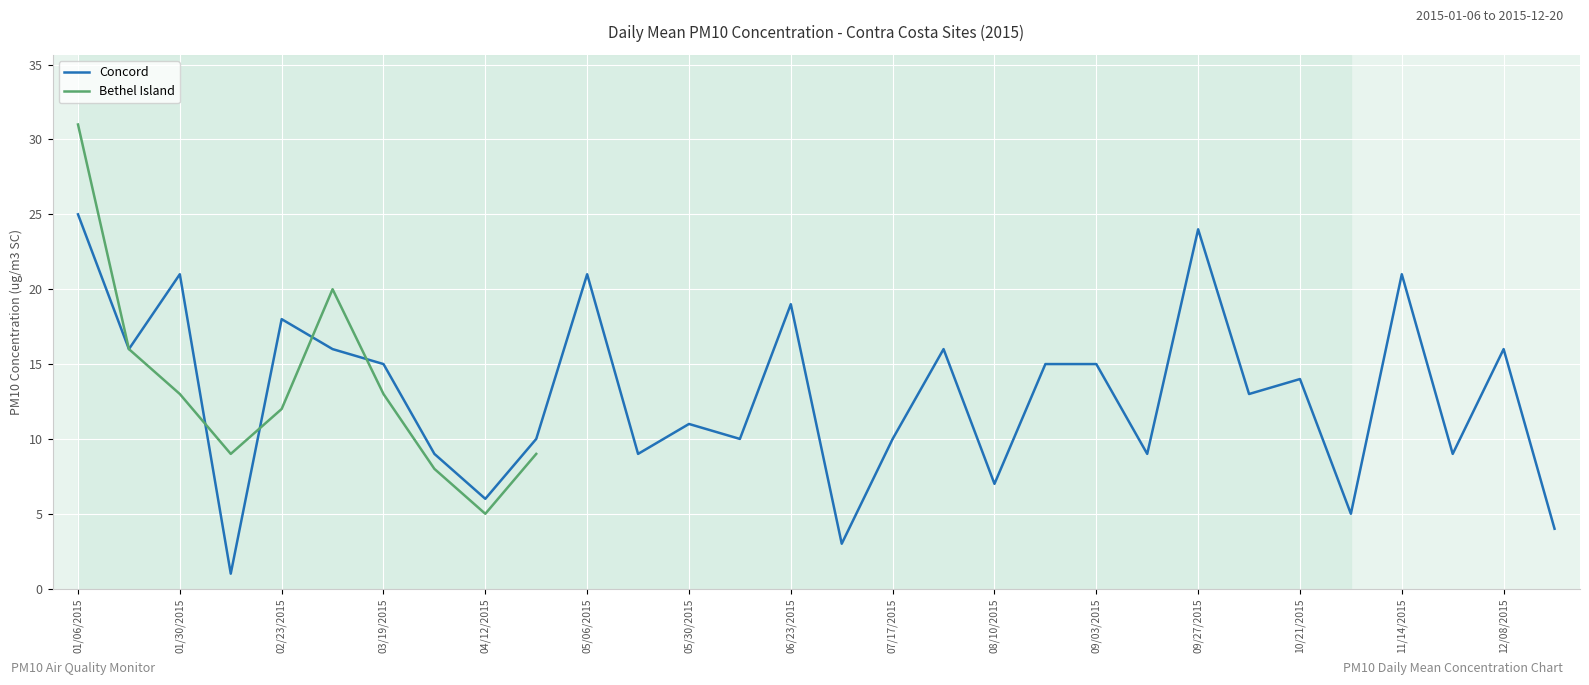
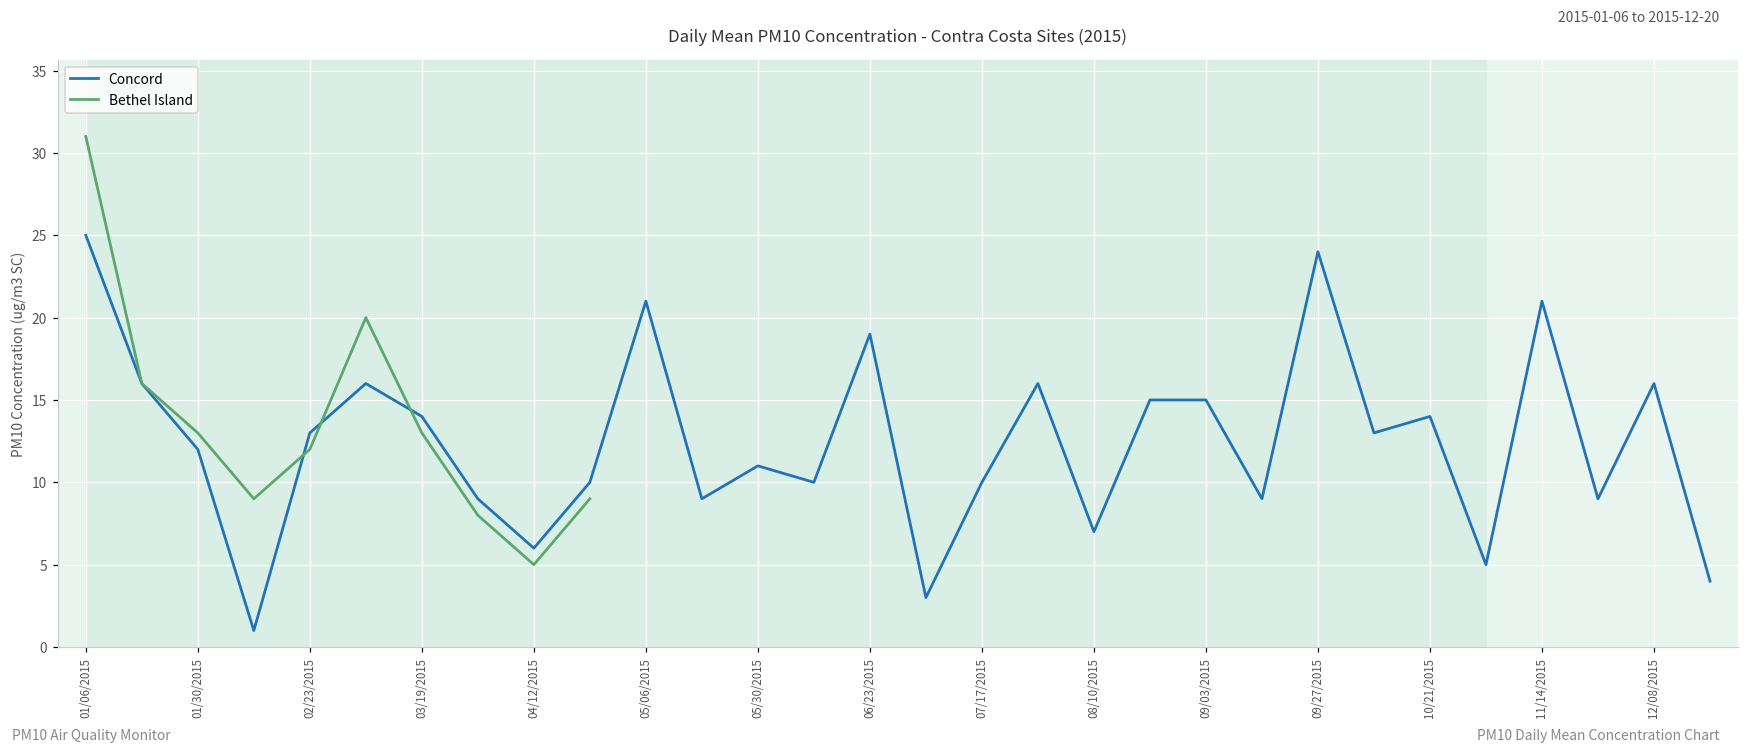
  {
    "Concord": {
      "01/06/2015": 25,
-     "01/30/2015": 21,
-     "02/23/2015": 18,
-     "03/19/2015": 15,
+     "01/30/2015": 12,
+     "02/23/2015": 13,
+     "03/19/2015": 14,
      "04/12/2015": 6,
      "05/06/2015": 21,
      "05/30/2015": 11,
      "06/23/2015": 19,
      "07/17/2015": 10,
      "08/10/2015": 7,
      "09/03/2015": 15,
      "09/27/2015": 24,
      "10/21/2015": 14,
      "11/14/2015": 21,
      "12/08/2015": 16
    },
    "Bethel Island": {
      "01/06/2015": 31,
      "01/30/2015": 13,
      "02/23/2015": 12,
      "03/19/2015": 13,
      "04/12/2015": 5
    }
  }
